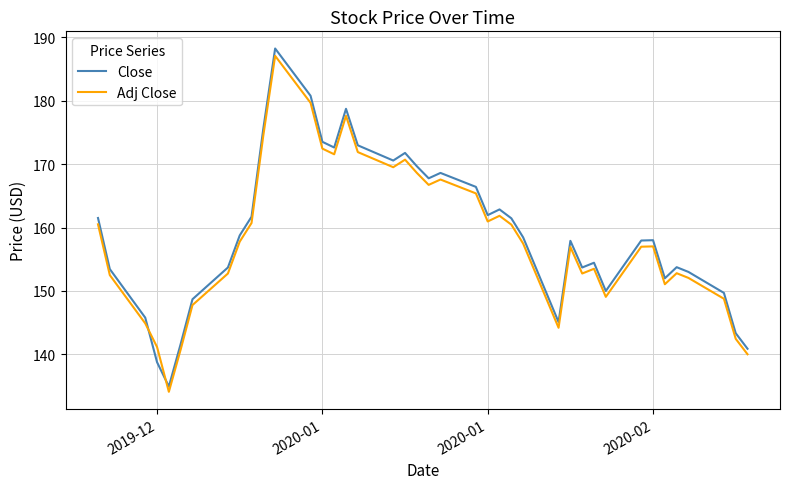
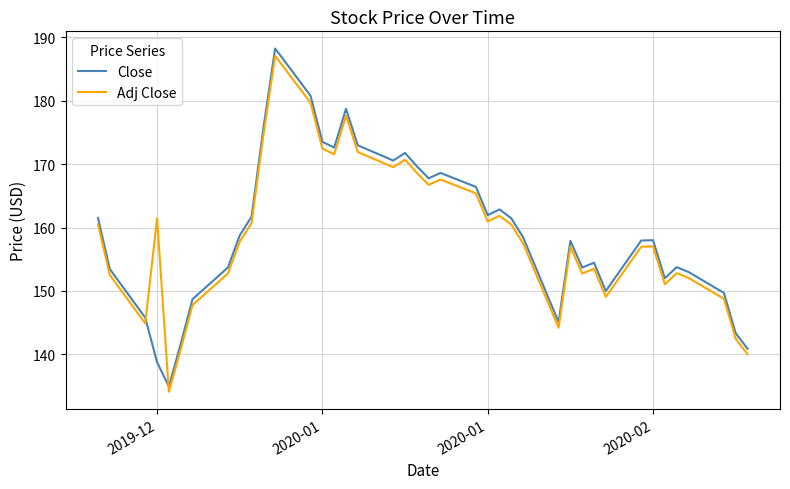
  {
    "Close": {
      "2019-12": 139,
      "2020-02": 158
    },
    "Adj Close": {
-     "2019-12": 141,
+     "2019-12": 161,
      "2020-02": 157
    }
  }
